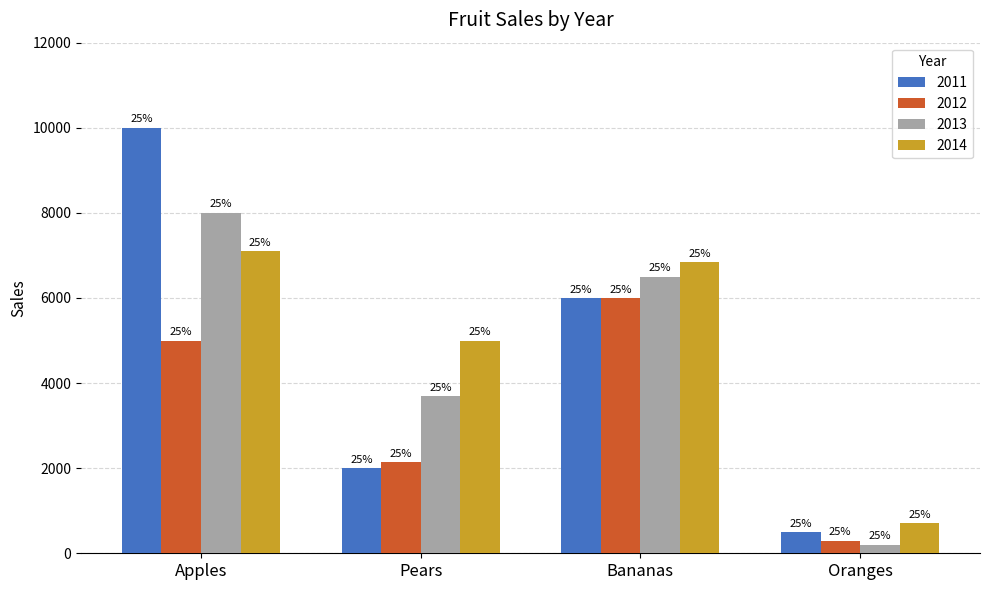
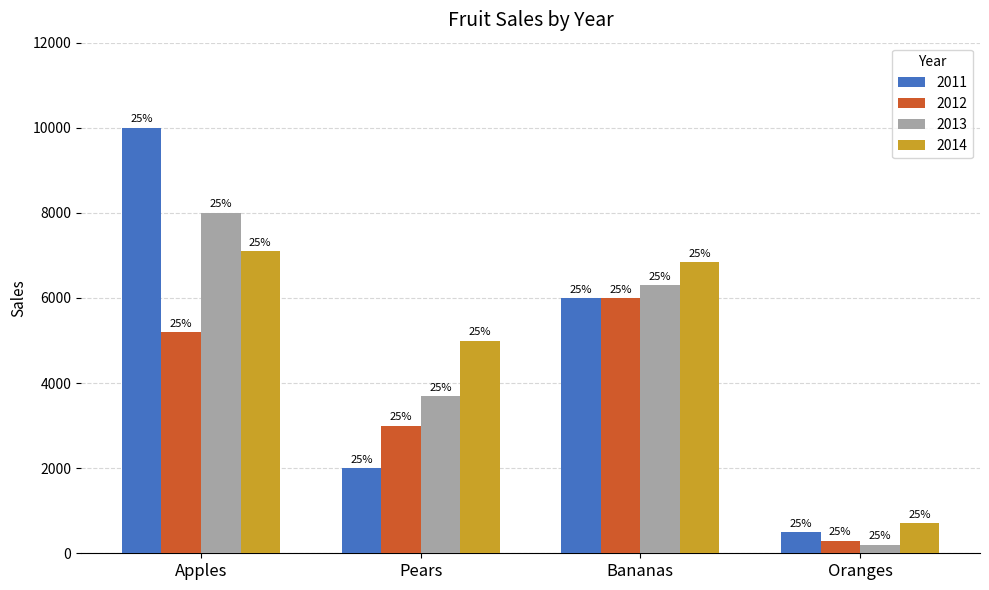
  {
    "2012": {
-     "Apples": 5000,
-     "Pears": 2100
+     "Apples": 5200,
+     "Pears": 3000
    },
    "2013": {
-     "Bananas": 6500
+     "Bananas": 6300
    }
  }
